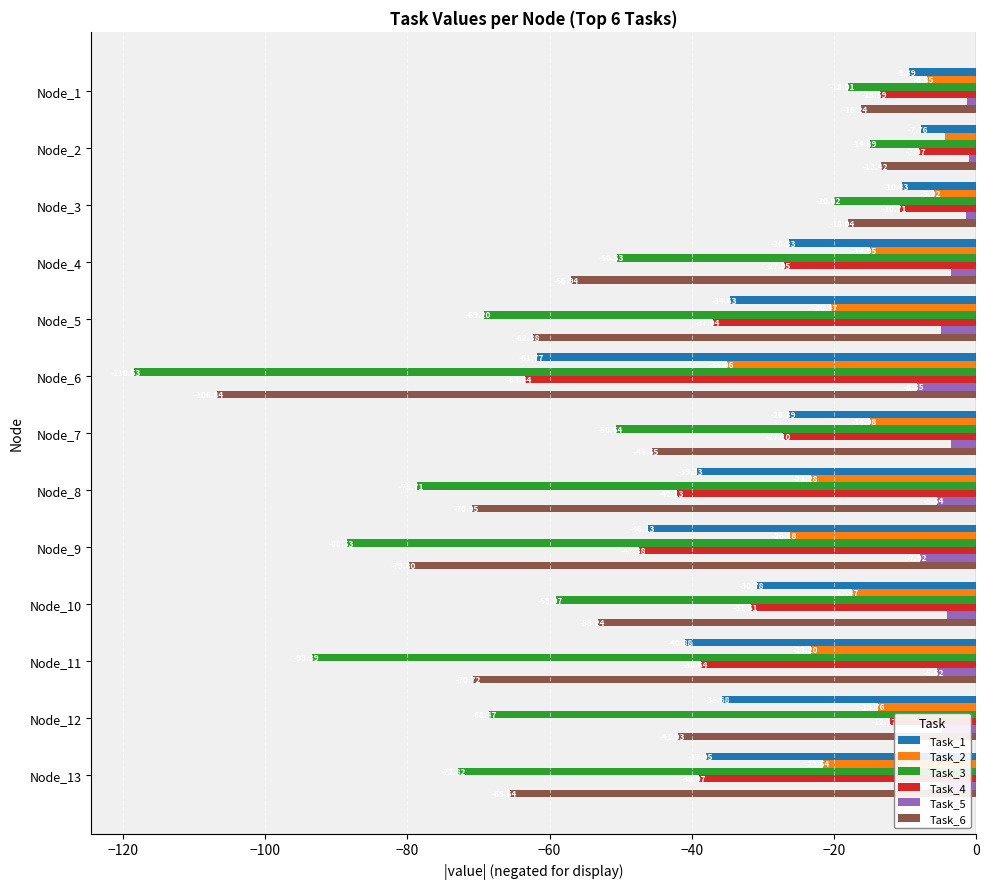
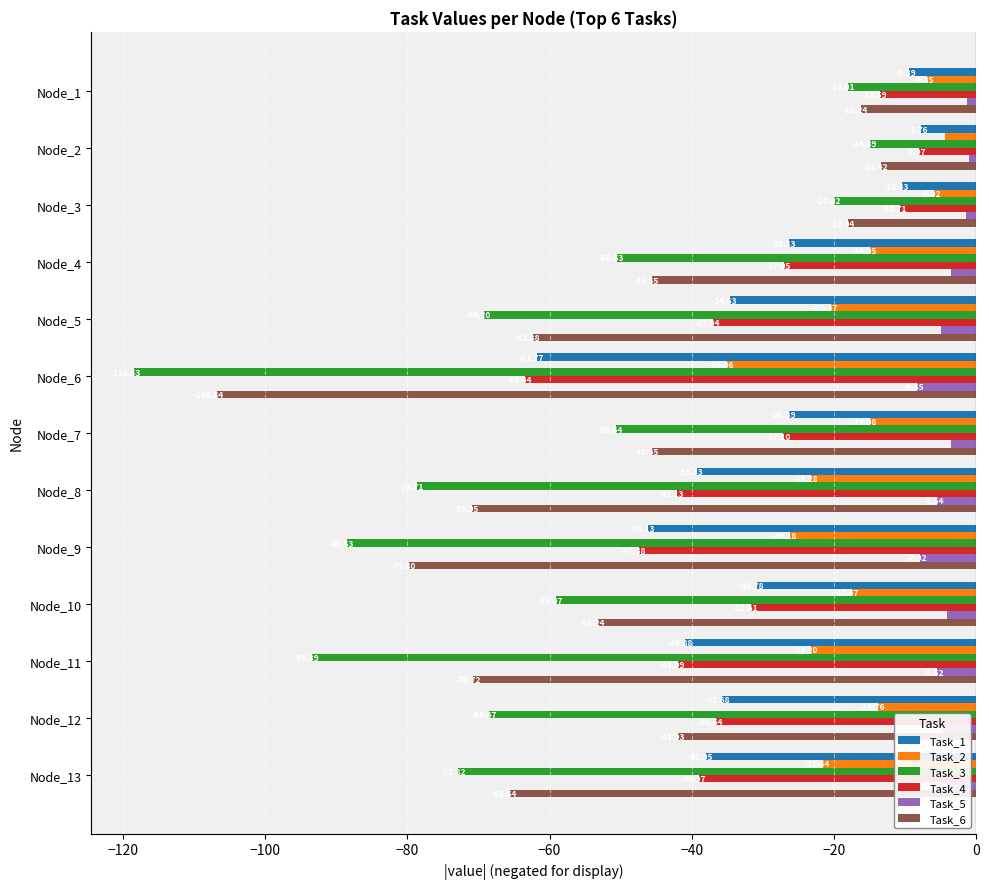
  {
    "Task_1": {
      "Node_1": -9,
      "Node_2": -8,
      "Node_3": -10,
      "Node_4": -26,
      "Node_5": -35,
      "Node_6": -62,
      "Node_7": -26,
      "Node_8": -39,
      "Node_9": -46,
      "Node_10": -31,
      "Node_11": -41,
      "Node_12": -36,
      "Node_13": -38
    },
    "Task_2": {
      "Node_1": -6.85,
      "Node_3": -5.92,
      "Node_4": -14.95,
      "Node_5": -20.47,
      "Node_6": -35.06,
      "Node_7": -14.98,
      "Node_8": -23.28,
      "Node_9": -26.18,
      "Node_10": -17.47
    },
    "Task_3": {
      "Node_1": -18,
      "Node_2": -15,
      "Node_3": -20,
      "Node_4": -51,
      "Node_5": -69,
      "Node_6": -119,
      "Node_7": -51,
      "Node_8": -79,
      "Node_9": -89,
      "Node_10": -59,
      "Node_11": -93,
      "Node_12": -68,
      "Node_13": -73
    },
    "Task_4": {
      "Node_1": -14,
      "Node_2": -8,
      "Node_3": -11,
      "Node_4": -27,
      "Node_5": -37,
      "Node_6": -63,
      "Node_7": -27,
      "Node_8": -42,
      "Node_9": -47,
      "Node_10": -32,
-     "Node_11": -39,
-     "Node_12": -12,
+     "Node_11": -42,
+     "Node_12": -37,
      "Node_13": -39
    },
    "Task_5": {
      "Node_1": -1,
      "Node_2": -1,
      "Node_3": -1,
      "Node_4": -4,
      "Node_5": -5,
      "Node_6": -8,
      "Node_7": -4,
      "Node_8": -6,
      "Node_9": -8,
      "Node_10": -4,
      "Node_11": -6
    },
    "Task_6": {
      "Node_1": -16,
      "Node_2": -13,
      "Node_3": -18,
-     "Node_4": -57,
+     "Node_4": -46,
      "Node_5": -62,
      "Node_6": -107,
      "Node_7": -46,
      "Node_8": -71,
      "Node_9": -80,
      "Node_10": -53,
      "Node_11": -71,
      "Node_12": -42,
      "Node_13": -66
    }
  }
